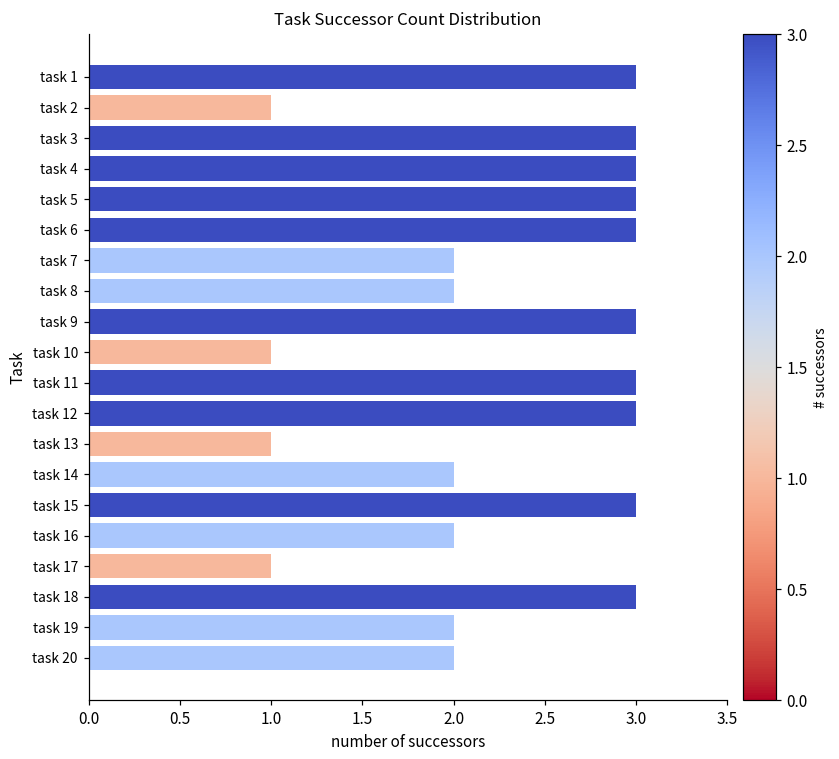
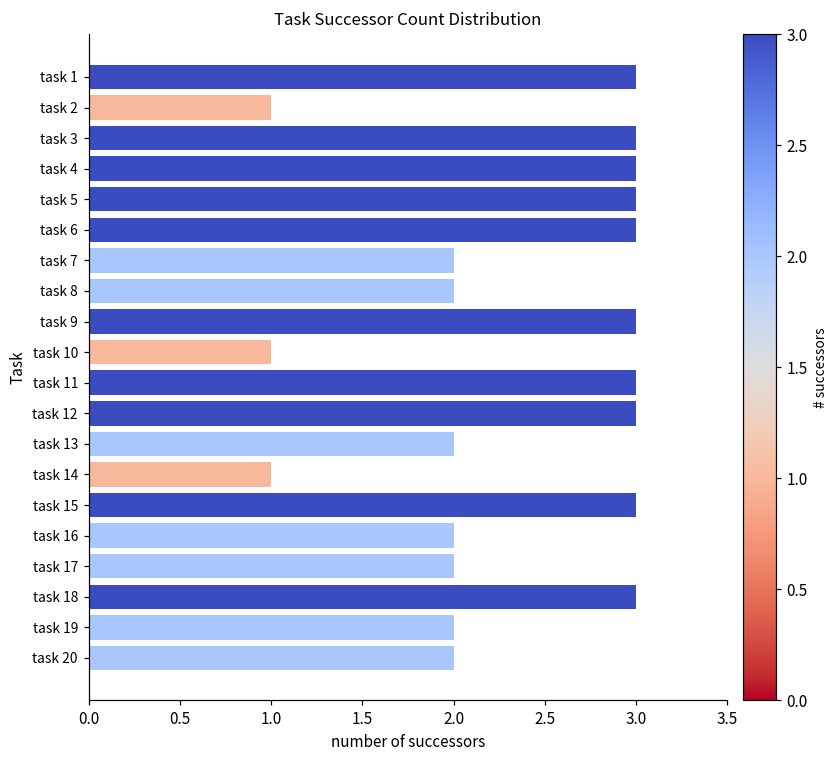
  {
    "task 1": 3,
    "task 2": 1,
    "task 3": 3,
    "task 4": 3,
    "task 5": 3,
    "task 6": 3,
    "task 7": 2,
    "task 8": 2,
    "task 9": 3,
    "task 10": 1,
    "task 11": 3,
    "task 12": 3,
-   "task 13": 1,
-   "task 14": 2,
+   "task 13": 2,
+   "task 14": 1,
    "task 15": 3,
    "task 16": 2,
-   "task 17": 1,
+   "task 17": 2,
    "task 18": 3,
    "task 19": 2,
    "task 20": 2
  }
